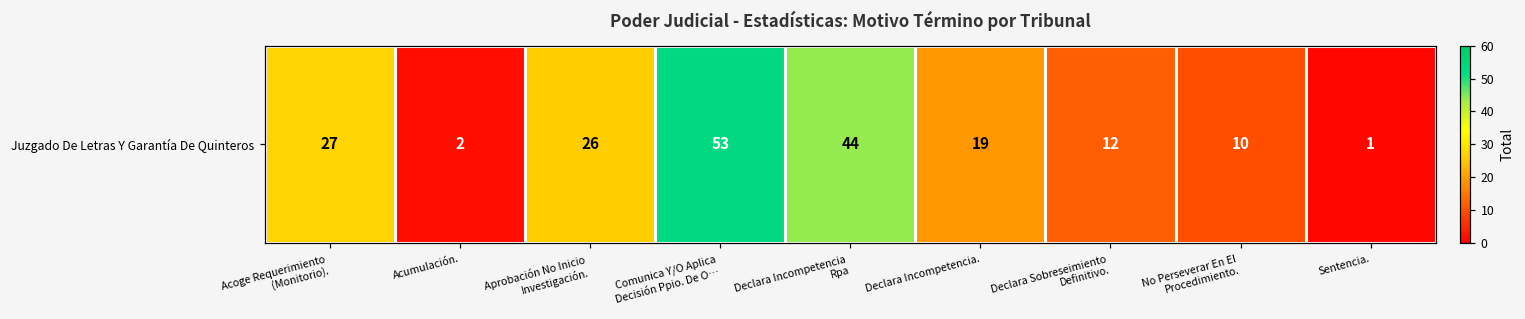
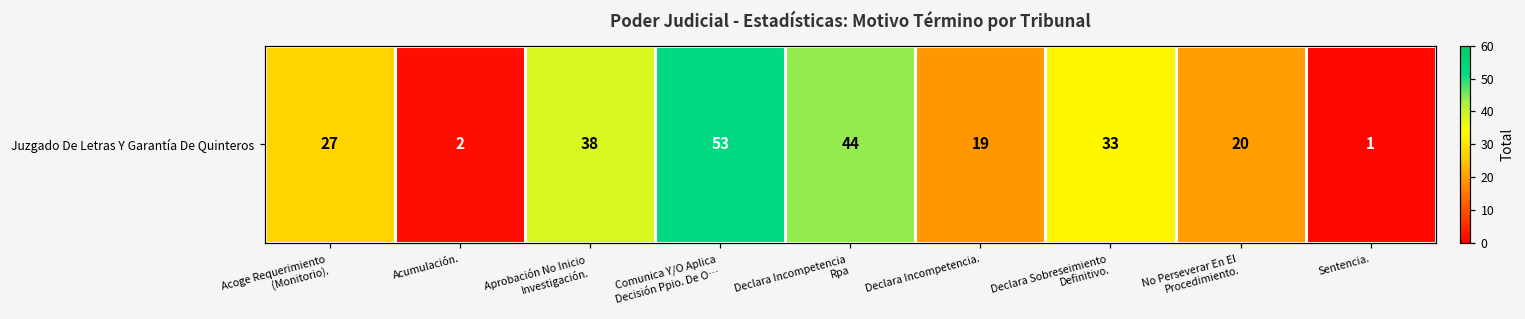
  {
    "Juzgado De Letras Y Garantía De Quinteros": {
      "Acoge Requerimiento (Monitorio).": 27,
      "Acumulación.": 2,
-     "Aprobación No Inicio Investigación.": 26,
+     "Aprobación No Inicio Investigación.": 38,
      "Comunica Y/O Aplica Decisión Ppio. De O…": 53,
      "Declara Incompetencia Rpa": 44,
      "Declara Incompetencia.": 19,
-     "Declara Sobreseimiento Definitivo.": 12,
-     "No Perseverar En El Procedimiento.": 10,
+     "Declara Sobreseimiento Definitivo.": 33,
+     "No Perseverar En El Procedimiento.": 20,
      "Sentencia.": 1
    }
  }
